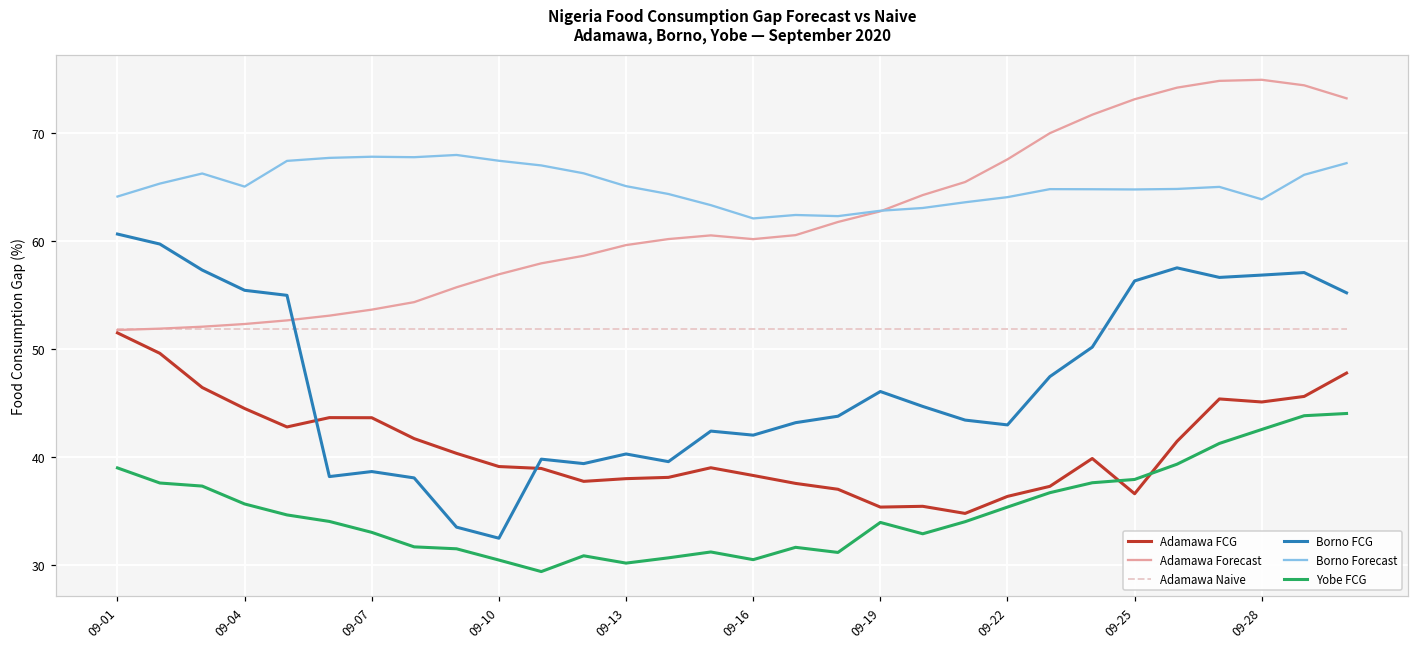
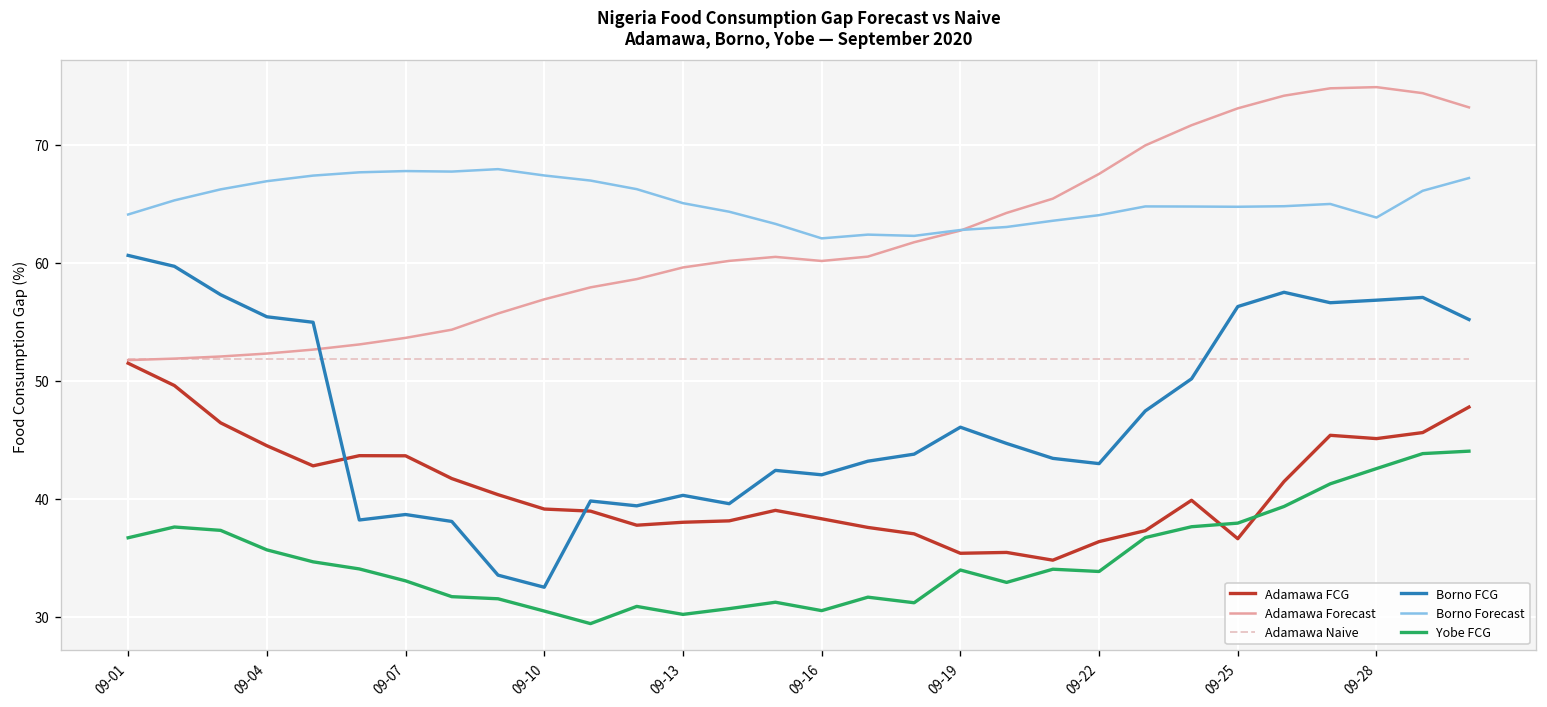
  {
    "Adamawa FCG": {
      "09-01": 51,
      "09-04": 45,
      "09-07": 44,
      "09-10": 39,
      "09-13": 38,
      "09-16": 38,
      "09-19": 35,
      "09-22": 36,
      "09-25": 37,
      "09-28": 45
    },
    "Borno FCG": {
      "09-01": 61,
      "09-04": 55,
      "09-07": 39,
      "09-10": 33,
      "09-13": 40,
      "09-16": 42,
      "09-19": 46,
      "09-22": 43,
      "09-25": 56,
      "09-28": 57
    },
    "Borno Forecast": {
      "09-01": 64,
-     "09-04": 65,
+     "09-04": 67,
      "09-07": 68,
      "09-10": 67,
      "09-13": 65,
      "09-16": 62,
      "09-22": 64,
      "09-25": 65,
      "09-28": 64
    },
    "Yobe FCG": {
-     "09-01": 39,
+     "09-01": 37,
      "09-04": 36,
      "09-07": 33,
      "09-10": 30,
      "09-13": 30,
      "09-16": 31,
      "09-19": 34,
-     "09-22": 35,
+     "09-22": 34,
      "09-25": 38,
      "09-28": 43
    }
  }
